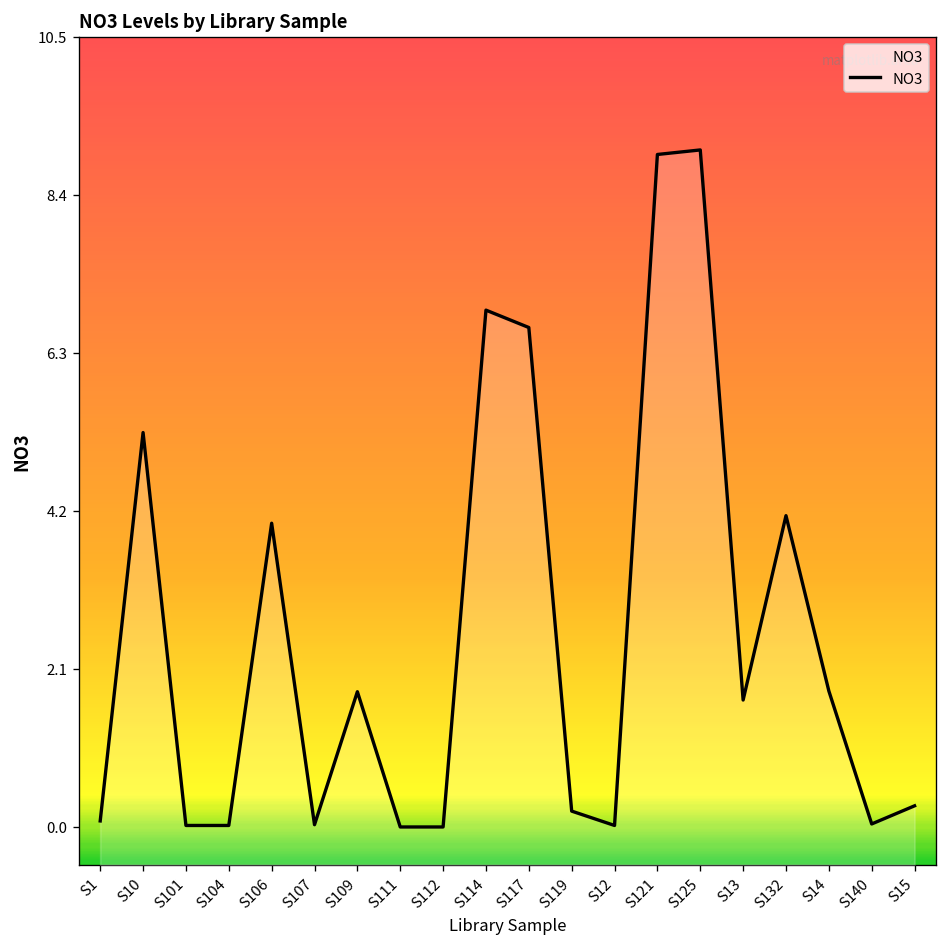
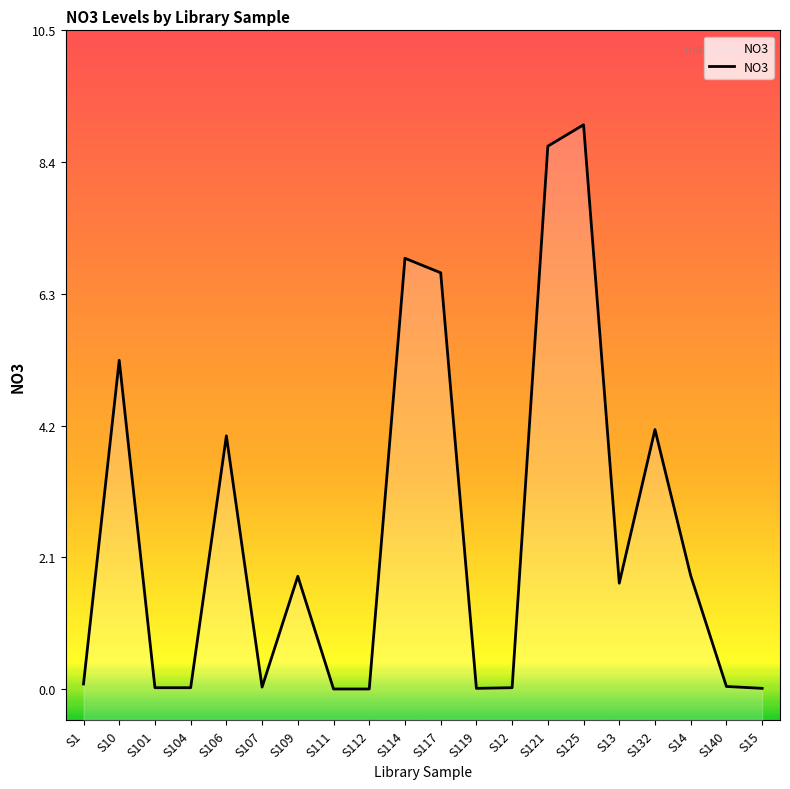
  {
    "S1": 0.1,
    "S10": 5.2,
    "S101": 0.0,
    "S104": 0.0,
    "S106": 4.0,
    "S107": 0.0,
    "S109": 1.8,
    "S111": 0.0,
    "S112": 0.0,
    "S114": 6.8,
    "S117": 6.6,
-   "S119": 0.2,
+   "S119": 0.0,
    "S12": 0.0,
-   "S121": 8.9,
+   "S121": 8.6,
    "S125": 9.0,
    "S13": 1.7,
    "S132": 4.1,
    "S14": 1.8,
    "S140": 0.0,
-   "S15": 0.3
+   "S15": 0.0
  }
